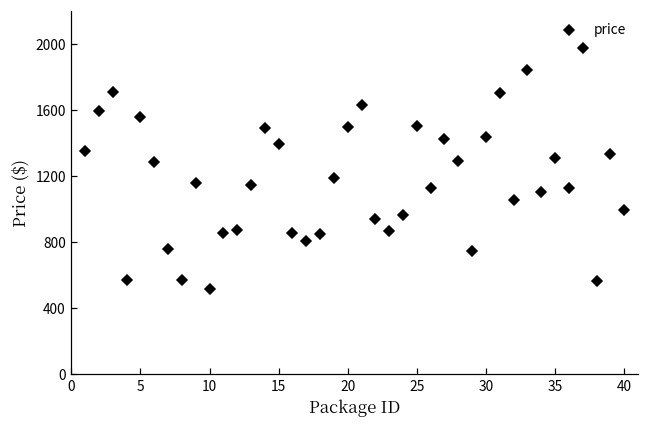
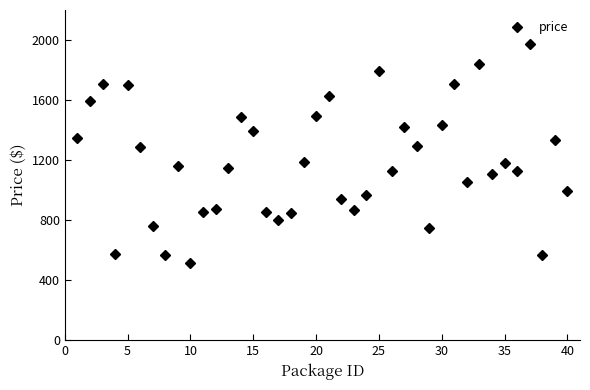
  {
-   "5": 1560,
+   "5": 1700,
    "10": 520,
    "15": 1390,
    "20": 1500,
-   "25": 1510,
+   "25": 1790,
    "30": 1440,
-   "35": 1310,
+   "35": 1180,
    "40": 1000
  }
